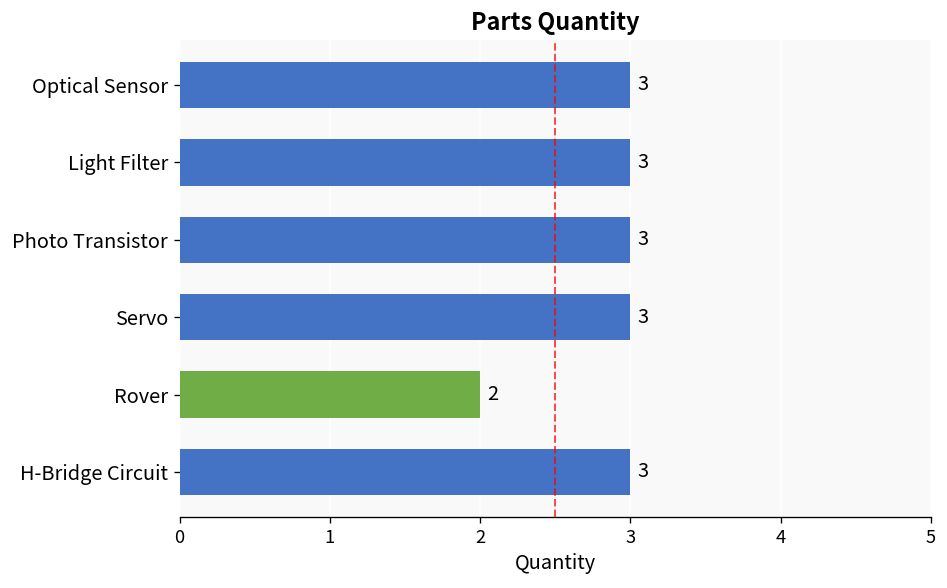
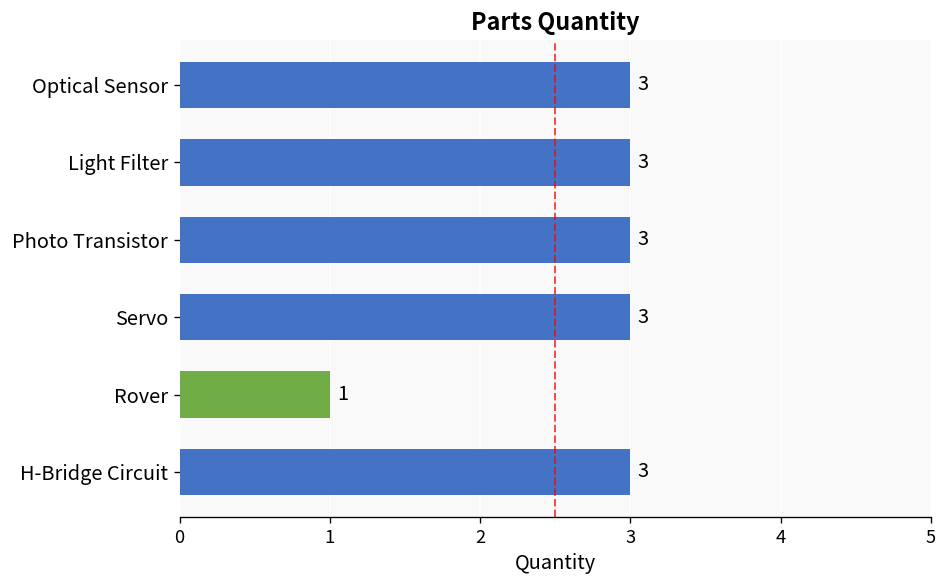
  {
    "Optical Sensor": 3,
    "Light Filter": 3,
    "Photo Transistor": 3,
    "Servo": 3,
-   "Rover": 2,
+   "Rover": 1,
    "H-Bridge Circuit": 3
  }
